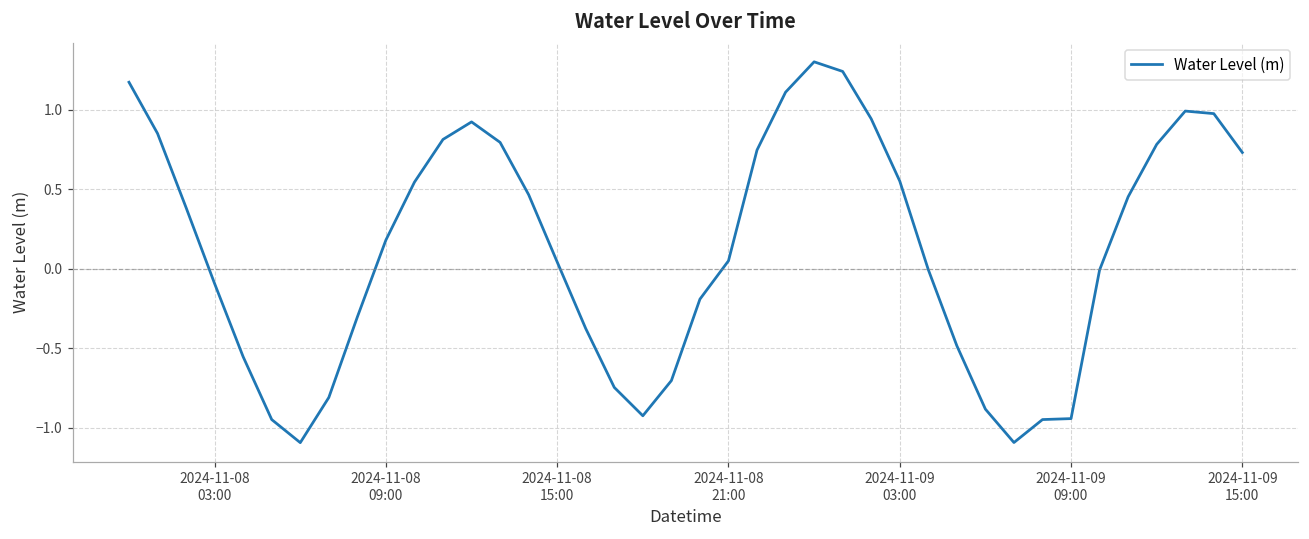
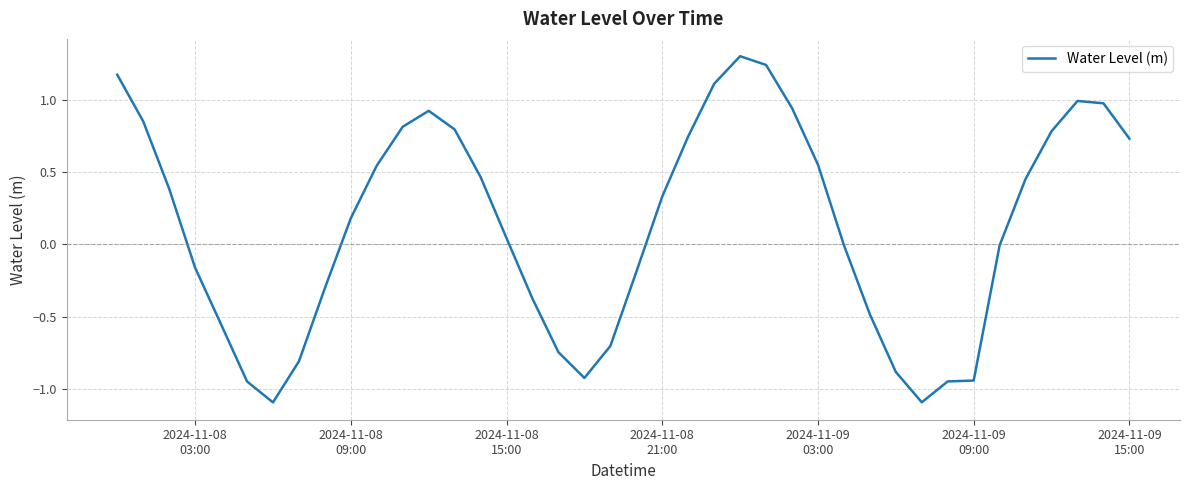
  {
-   "2024-11-08 03:00": -0.09,
+   "2024-11-08 03:00": -0.16,
    "2024-11-08 09:00": 0.18,
    "2024-11-08 15:00": 0.04,
-   "2024-11-08 21:00": 0.05,
+   "2024-11-08 21:00": 0.33,
    "2024-11-09 03:00": 0.55,
    "2024-11-09 09:00": -0.94,
    "2024-11-09 15:00": 0.73
  }
